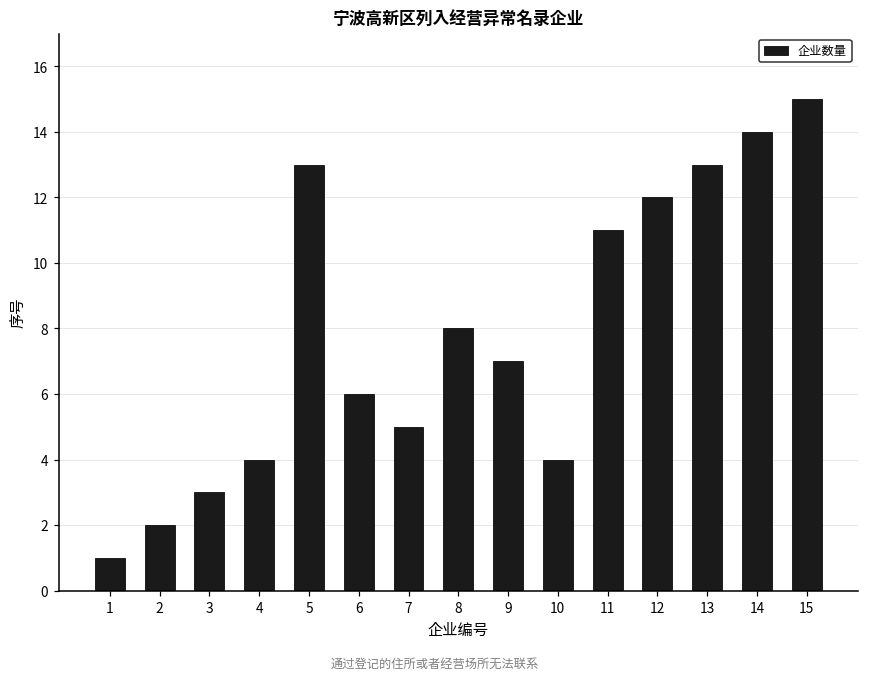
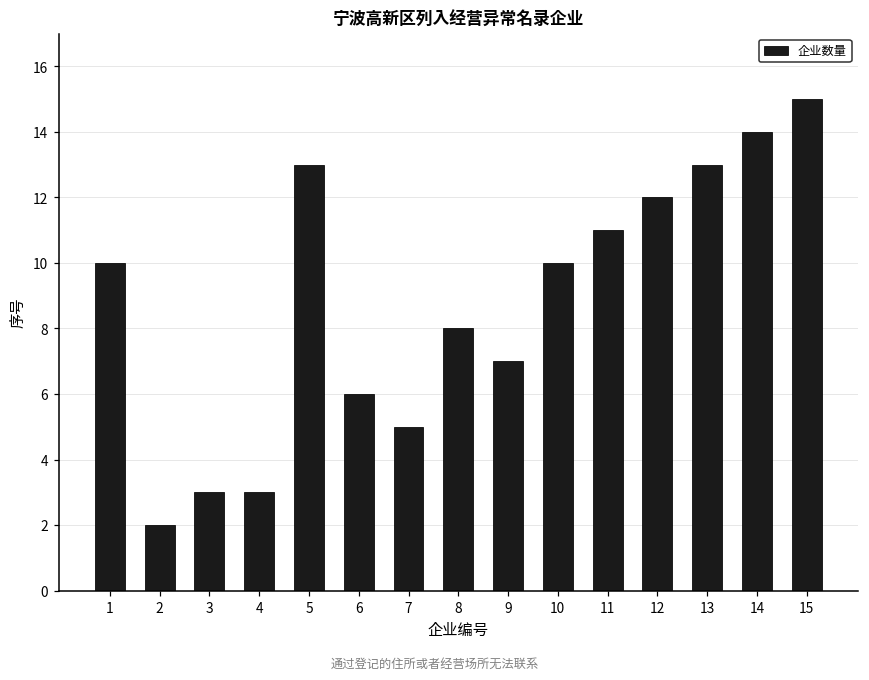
  {
-   "1": 1,
+   "1": 10,
    "2": 2,
    "3": 3,
-   "4": 4,
+   "4": 3,
    "5": 13,
    "6": 6,
    "7": 5,
    "8": 8,
    "9": 7,
-   "10": 4,
+   "10": 10,
    "11": 11,
    "12": 12,
    "13": 13,
    "14": 14,
    "15": 15
  }
